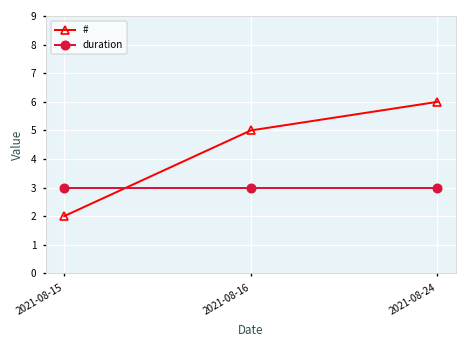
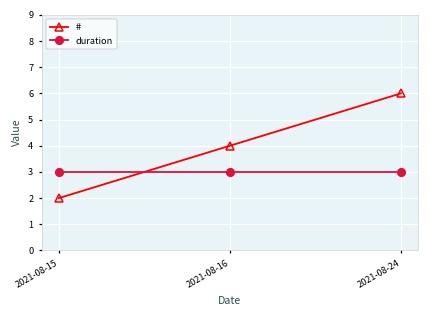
  {
    "#": {
      "2021-08-15": 2,
-     "2021-08-16": 5,
+     "2021-08-16": 4,
      "2021-08-24": 6
    },
    "duration": {
      "2021-08-15": 3,
      "2021-08-16": 3,
      "2021-08-24": 3
    }
  }
